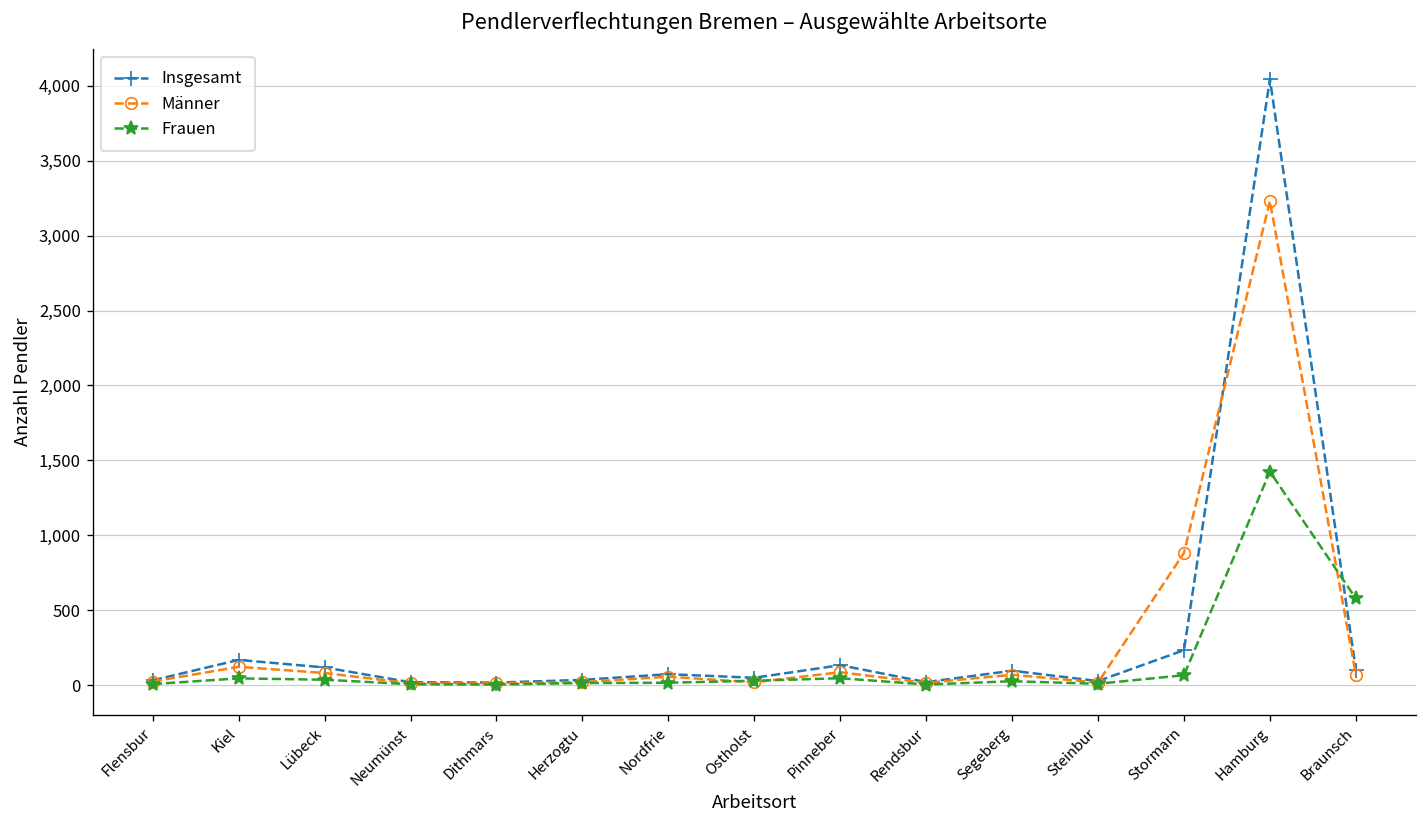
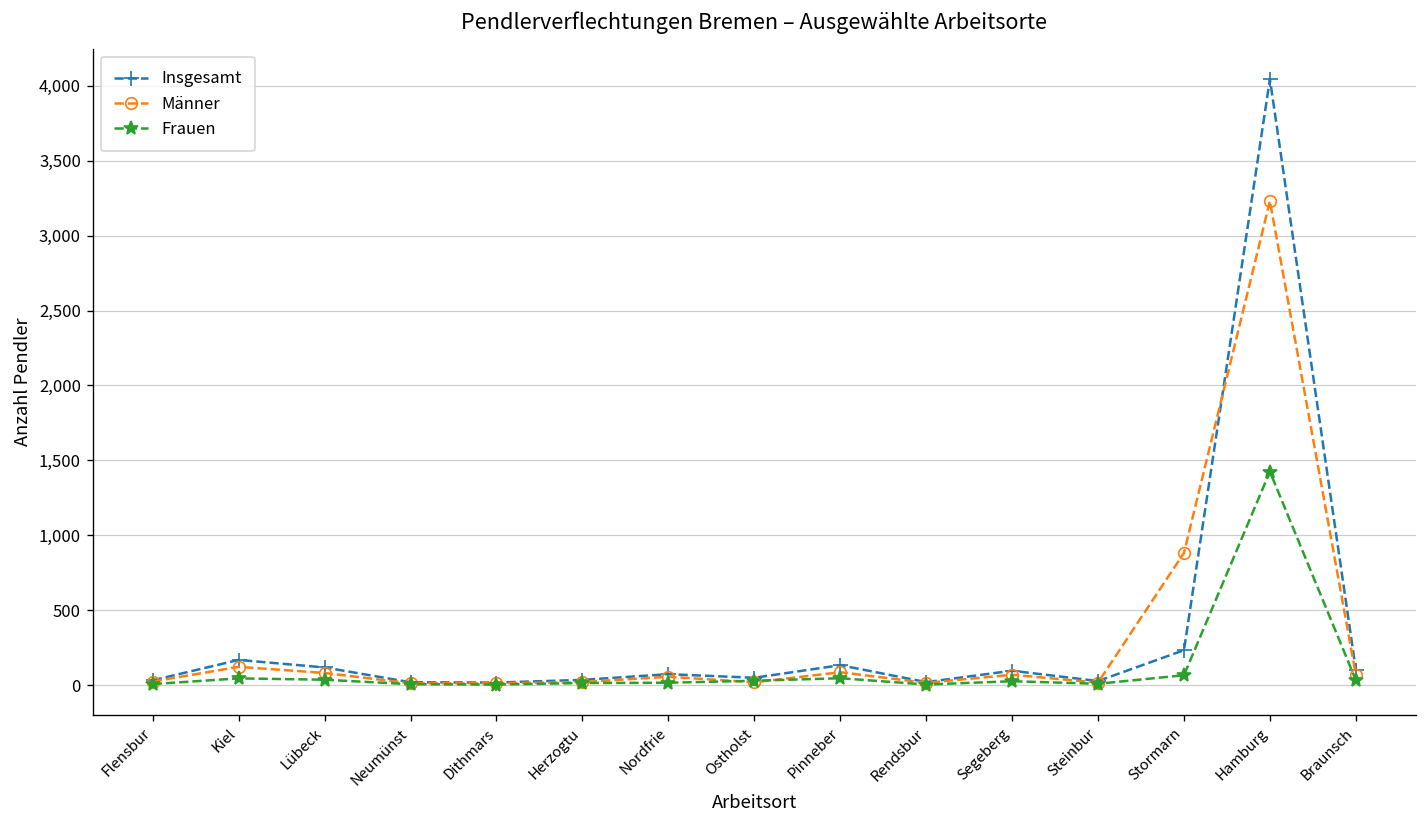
  {
    "Insgesamt": {
      "Kiel": "170",
      "Lübeck": "120",
      "Pinneber": "130",
      "Segeberg": "100",
      "Stormarn": "230",
      "Hamburg": "4,040",
      "Braunsch": "100"
    },
    "Männer": {
      "Kiel": "120",
      "Lübeck": "80",
      "Pinneber": "90",
      "Segeberg": "70",
      "Stormarn": "880",
      "Hamburg": "3,230",
      "Braunsch": "70"
    },
    "Frauen": {
      "Kiel": "50",
      "Lübeck": "40",
      "Nordfrie": "20",
      "Pinneber": "50",
      "Segeberg": "30",
      "Stormarn": "70",
      "Hamburg": "1,430",
-     "Braunsch": "580"
+     "Braunsch": "30"
    }
  }
